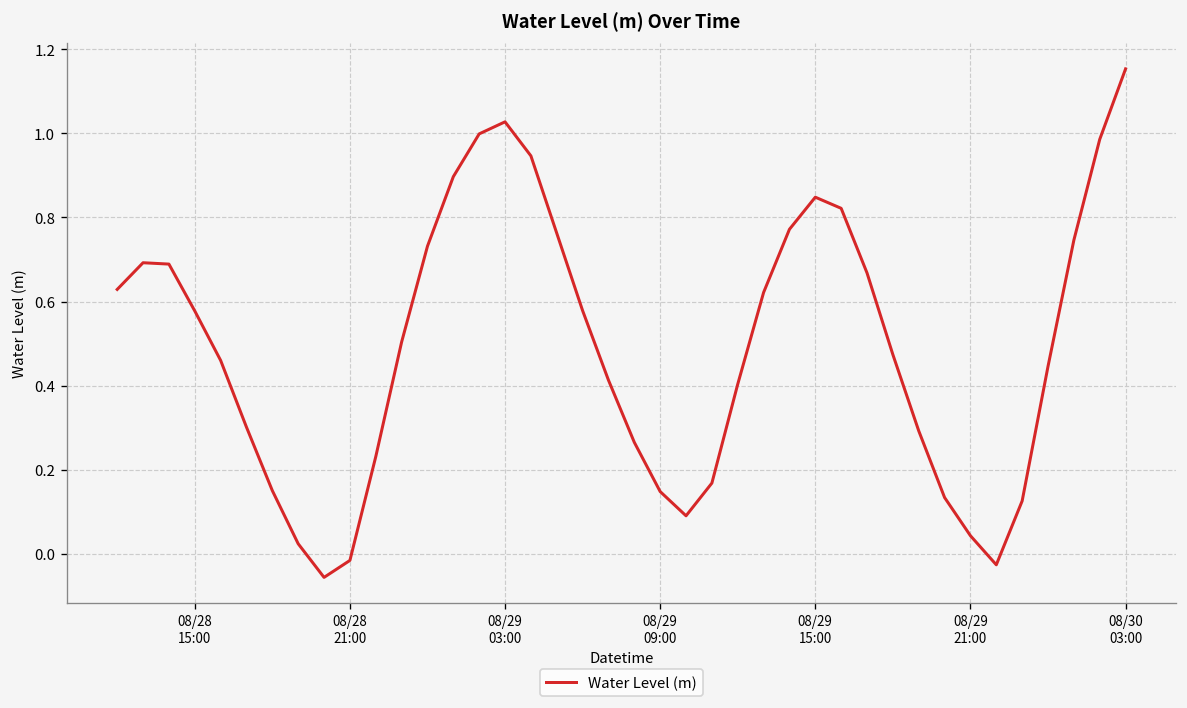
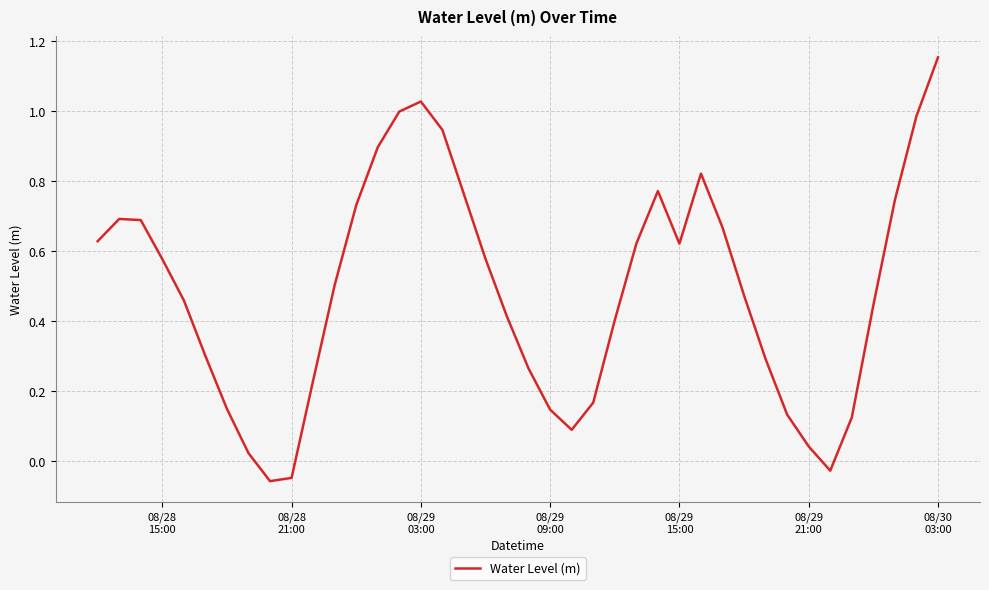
  {
    "08/28 15:00": 0.58,
-   "08/28 21:00": -0.02,
+   "08/28 21:00": -0.05,
    "08/29 03:00": 1.03,
    "08/29 09:00": 0.15,
-   "08/29 15:00": 0.85,
+   "08/29 15:00": 0.62,
    "08/29 21:00": 0.04,
    "08/30 03:00": 1.15
  }
